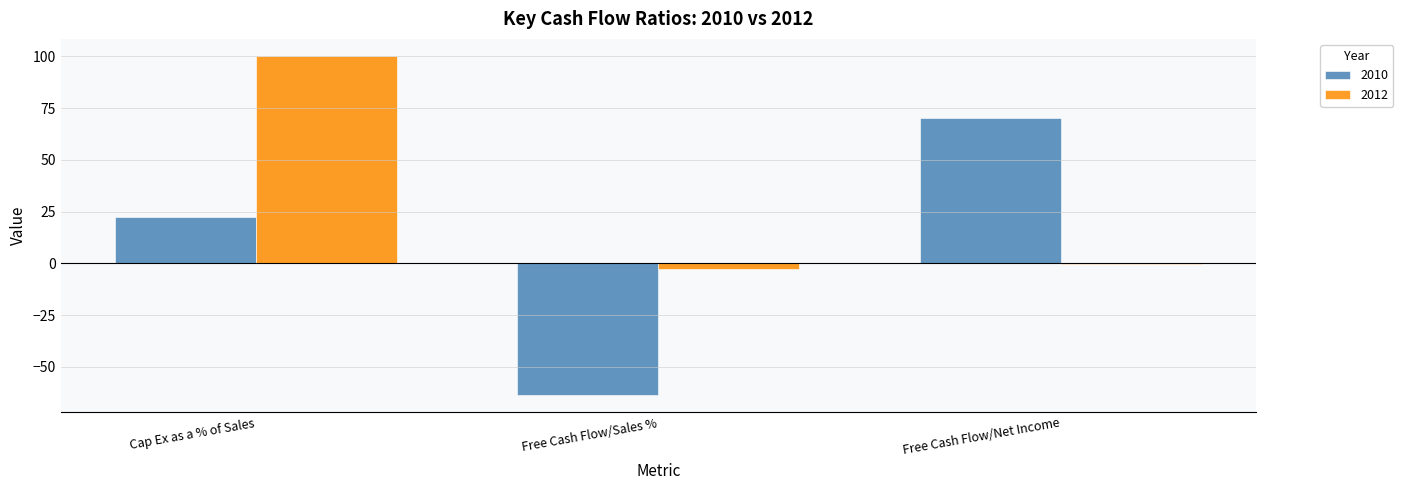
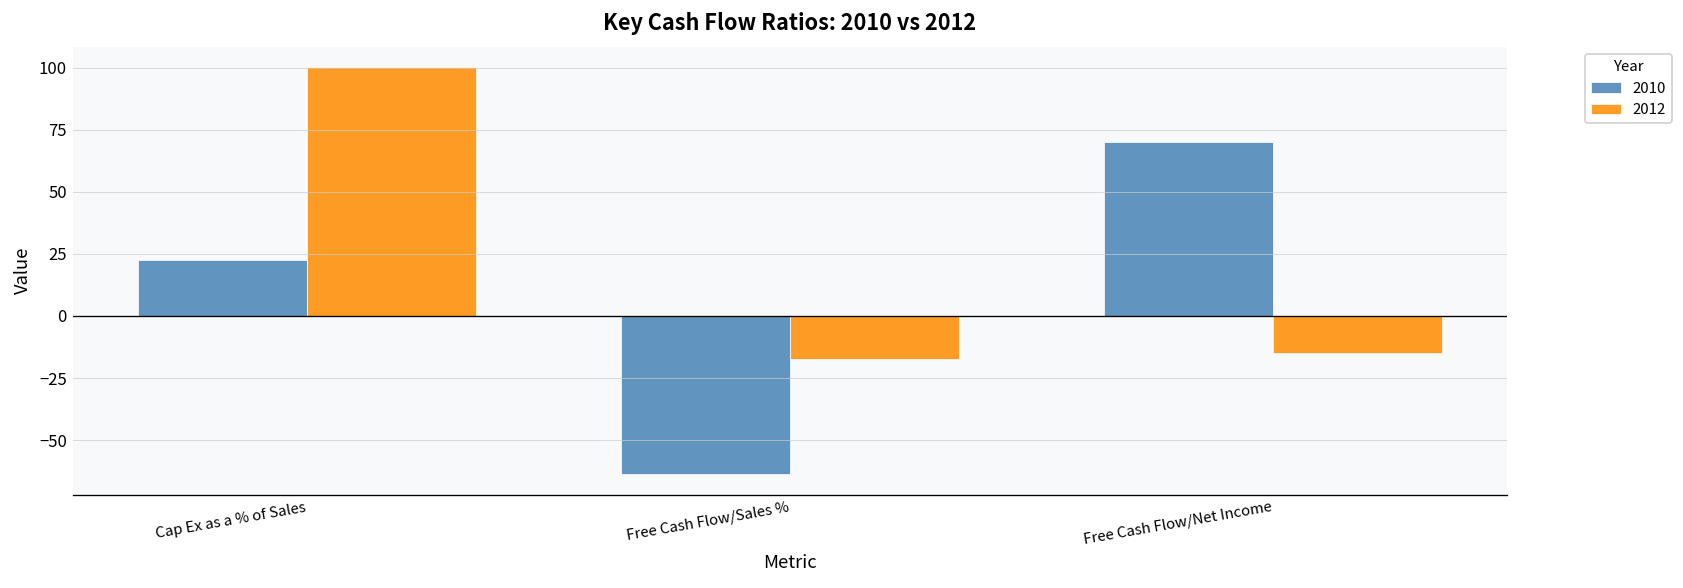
  {
    "2010": {
      "Cap Ex as a % of Sales": 22,
      "Free Cash Flow/Sales %": -64,
      "Free Cash Flow/Net Income": 70
    },
    "2012": {
      "Cap Ex as a % of Sales": 100,
-     "Free Cash Flow/Sales %": -3,
-     "Free Cash Flow/Net Income": 0
+     "Free Cash Flow/Sales %": -18,
+     "Free Cash Flow/Net Income": -15
    }
  }
